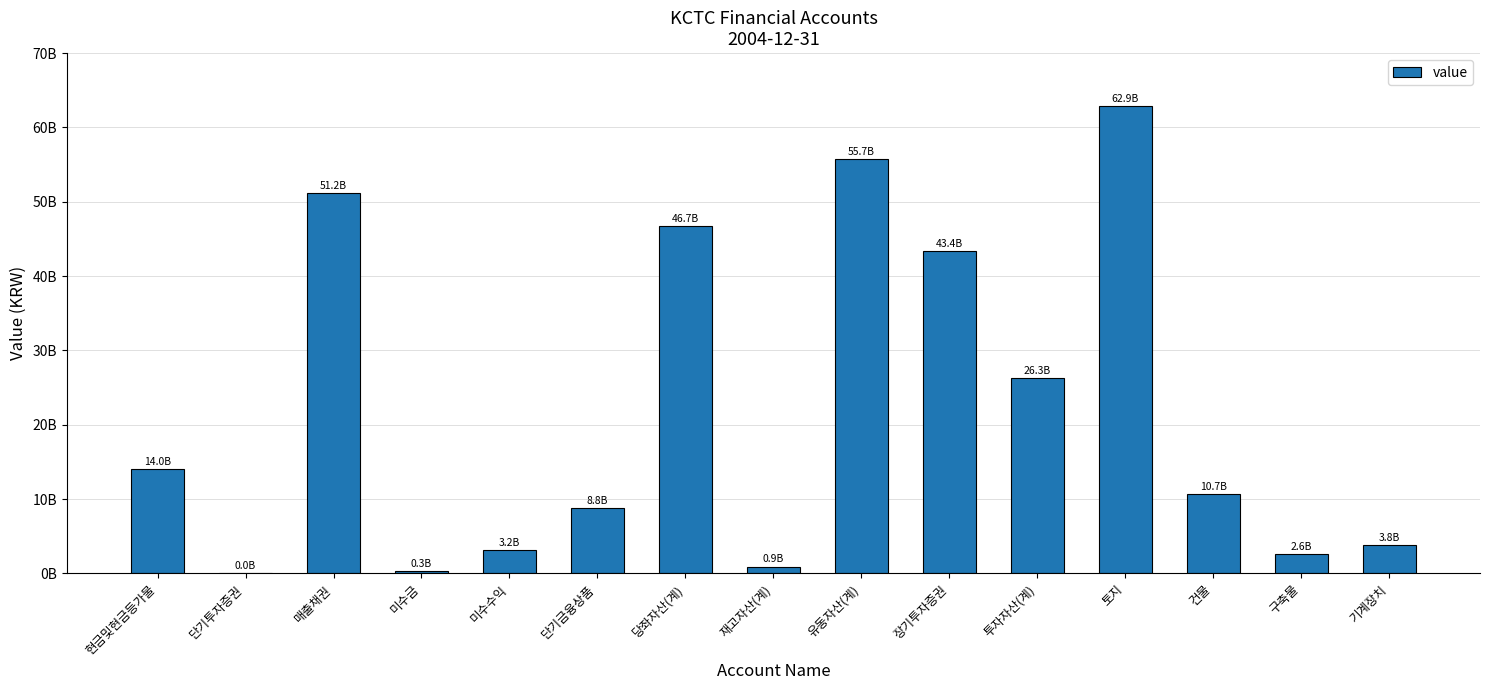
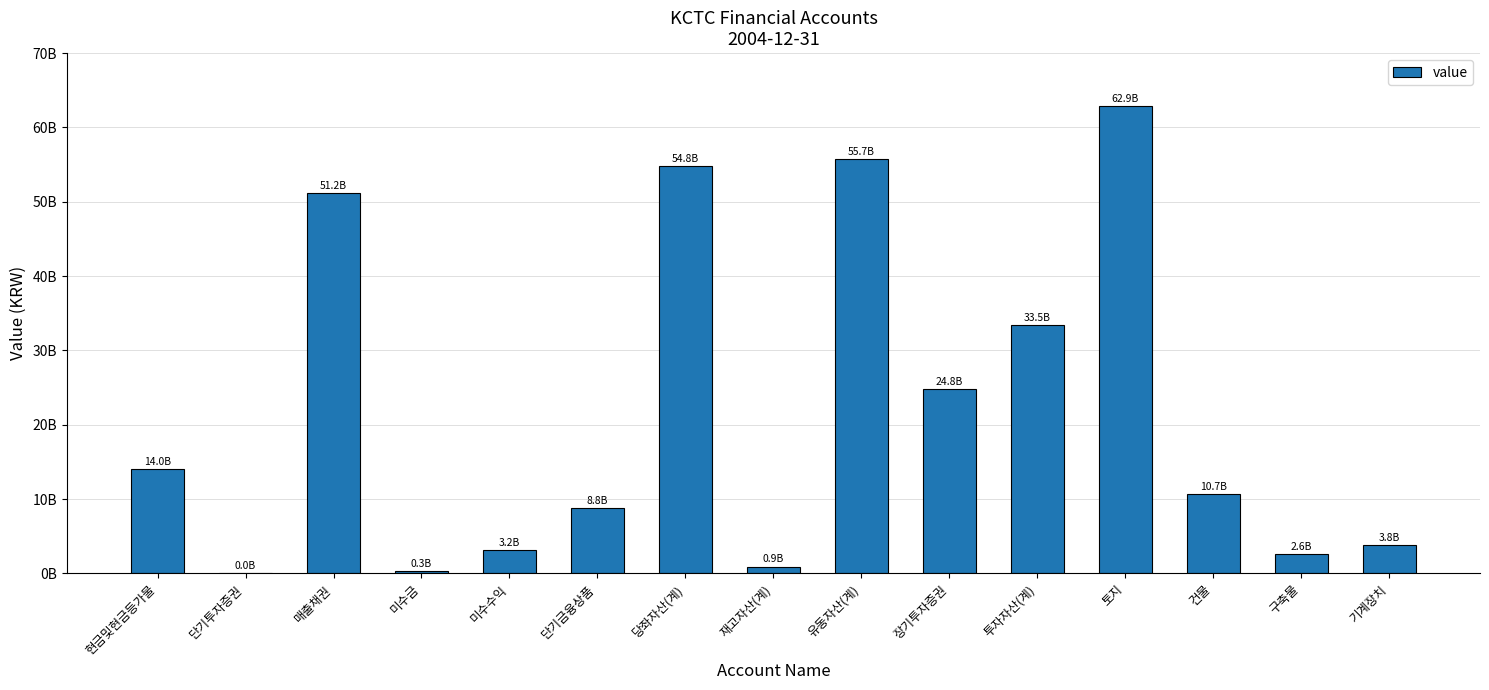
  {
    "현금및현금등가물": "14.0B",
    "매출채권": "51.2B",
    "미수금": "0.3B",
    "미수수익": "3.2B",
    "단기금융상품": "8.8B",
-   "당좌자산(계)": "46.7B",
+   "당좌자산(계)": "54.8B",
    "재고자산(계)": "0.9B",
    "유동자산(계)": "55.7B",
-   "장기투자증권": "43.4B",
-   "투자자산(계)": "26.3B",
+   "장기투자증권": "24.8B",
+   "투자자산(계)": "33.5B",
    "토지": "62.9B",
    "건물": "10.7B",
    "구축물": "2.6B",
    "기계장치": "3.8B"
  }
